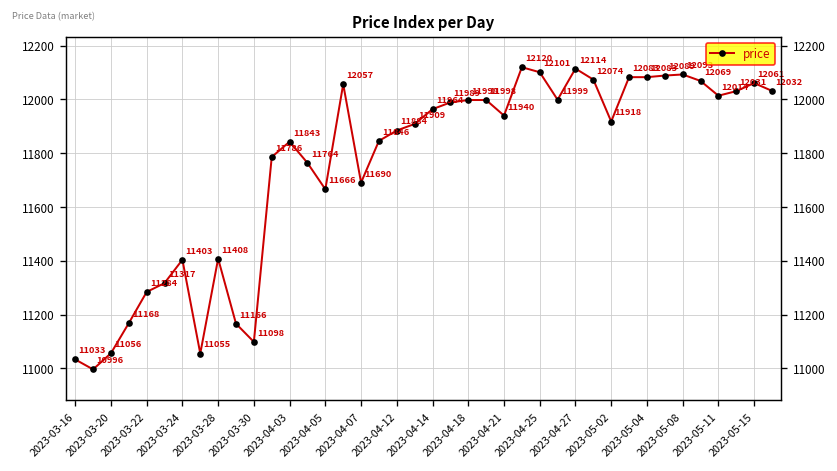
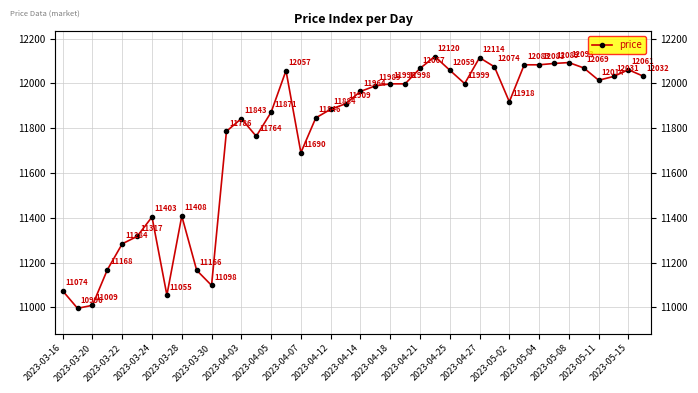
  {
-   "2023-03-16": 11033,
-   "2023-03-20": 11056,
+   "2023-03-16": 11074,
+   "2023-03-20": 11009,
    "2023-03-28": 11408,
    "2023-03-30": 11098,
    "2023-04-03": 11843,
-   "2023-04-05": 11666,
-   "2023-04-21": 11940,
-   "2023-04-25": 12101,
+   "2023-04-05": 11871,
+   "2023-04-21": 12067,
+   "2023-04-25": 12059,
    "2023-05-02": 11918,
    "2023-05-15": 12061
  }
